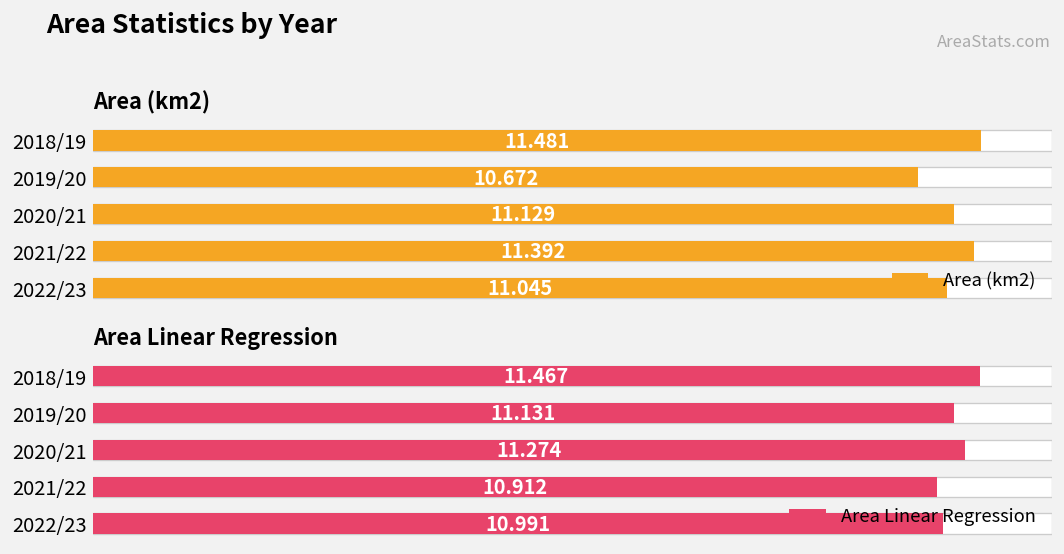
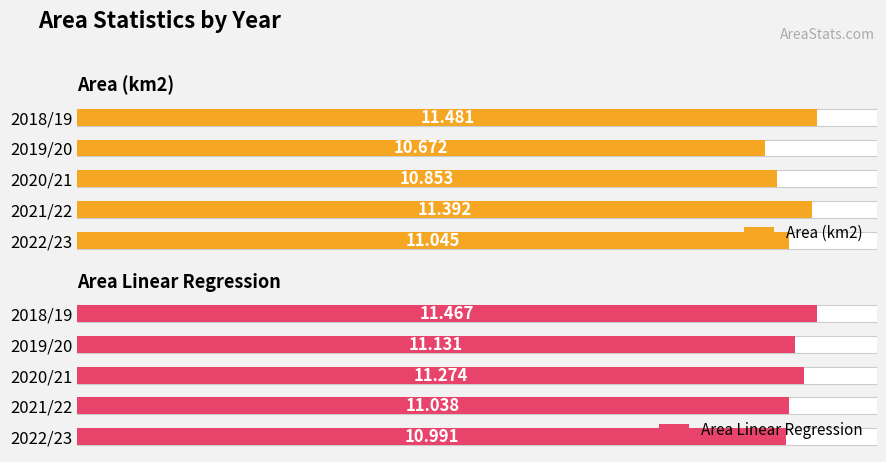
  {
    "Area (km2)": {
      "Area (km2)": {
-       "2020/21": 11.129
+       "2020/21": 10.853
      }
    },
    "Area Linear Regression": {
      "Area Linear Regression": {
-       "2021/22": 10.912
+       "2021/22": 11.038
      }
    }
  }
